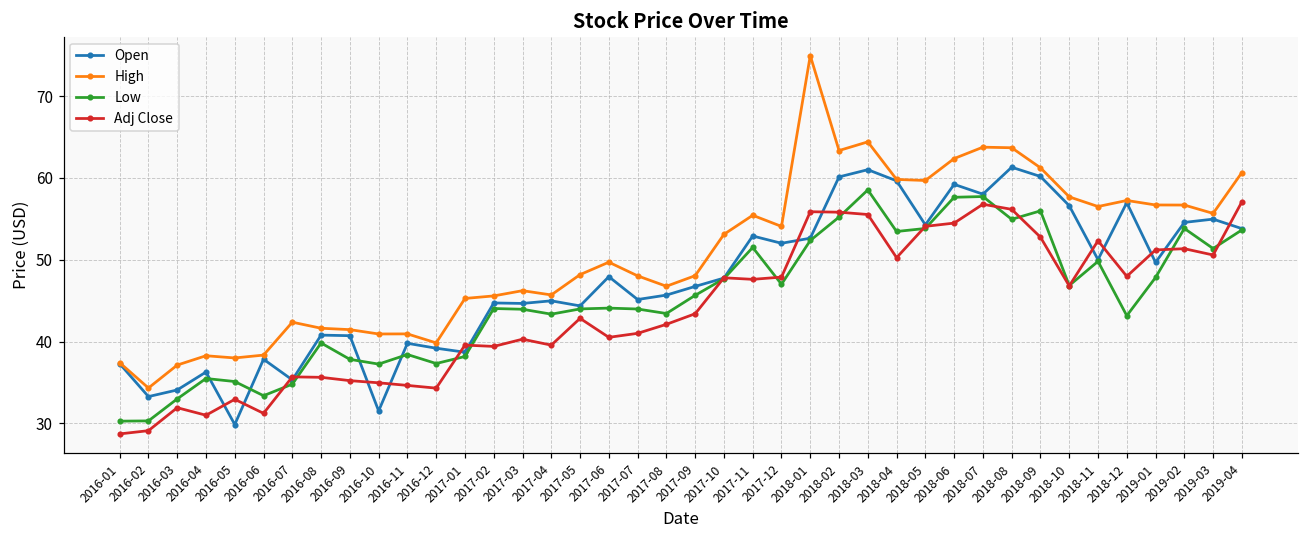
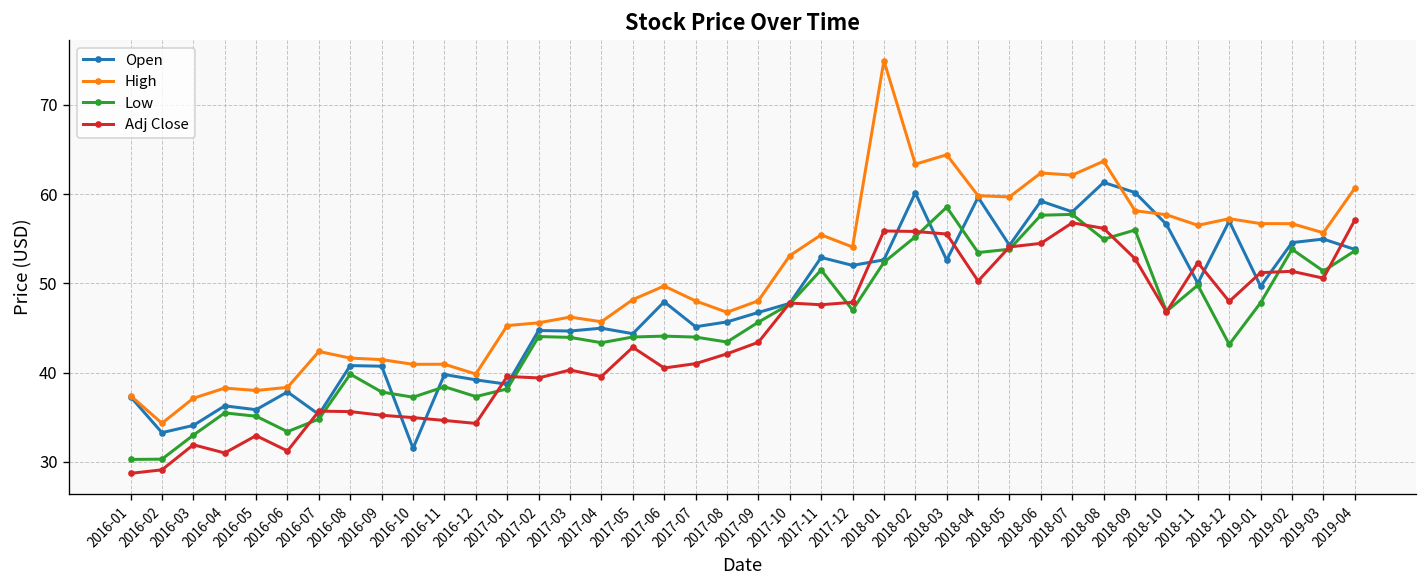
  {
    "Open": {
      "2016-02": 33,
      "2016-03": 34,
      "2016-04": 36,
-     "2016-05": 30,
+     "2016-05": 36,
      "2016-06": 38,
      "2016-07": 35,
      "2016-08": 41,
      "2016-09": 41,
      "2016-10": 32,
      "2016-11": 40,
      "2016-12": 39,
      "2017-01": 39,
      "2017-02": 45,
      "2017-03": 45,
      "2017-04": 45,
      "2017-05": 44,
      "2017-06": 48,
      "2017-07": 45,
      "2017-08": 46,
      "2017-09": 47,
      "2017-11": 53,
      "2017-12": 52,
      "2018-02": 60,
-     "2018-03": 61,
+     "2018-03": 53,
      "2018-06": 59,
      "2018-08": 61,
      "2018-09": 60,
      "2018-10": 57,
      "2019-01": 50,
      "2019-02": 55,
      "2019-03": 55
    },
    "High": {
      "2016-02": 34,
      "2016-03": 37,
      "2016-04": 38,
      "2016-05": 38,
      "2016-06": 38,
      "2016-07": 42,
      "2016-08": 42,
      "2016-09": 41,
      "2016-10": 41,
      "2016-11": 41,
      "2016-12": 40,
      "2017-01": 45,
      "2017-02": 46,
      "2017-03": 46,
      "2017-04": 46,
      "2017-05": 48,
      "2017-06": 50,
      "2017-07": 48,
      "2017-08": 47,
      "2017-09": 48,
      "2017-10": 53,
      "2017-11": 55,
      "2017-12": 54,
      "2018-01": 75,
      "2018-02": 63,
      "2018-03": 64,
      "2018-05": 60,
      "2018-06": 62,
-     "2018-07": 64,
+     "2018-07": 62,
      "2018-08": 64,
-     "2018-09": 61,
+     "2018-09": 58,
      "2018-10": 58,
      "2018-11": 57,
      "2019-01": 57,
      "2019-02": 57,
      "2019-03": 56,
      "2019-04": 61
    },
    "Low": {
      "2016-01": 30,
      "2016-02": 30,
      "2016-03": 33,
      "2016-04": 35,
      "2016-05": 35,
      "2016-06": 33,
      "2016-07": 35,
      "2016-08": 40,
      "2016-09": 38,
      "2016-10": 37,
      "2016-11": 38,
      "2016-12": 37,
      "2017-01": 38,
      "2017-02": 44,
      "2017-03": 44,
      "2017-04": 43,
      "2017-05": 44,
      "2017-06": 44,
      "2017-07": 44,
      "2017-08": 43,
      "2017-09": 46,
      "2017-11": 52,
      "2017-12": 47,
      "2018-02": 55,
      "2018-03": 59,
      "2018-04": 53,
      "2018-06": 58,
      "2018-08": 55,
      "2018-09": 56,
      "2018-12": 43,
      "2019-01": 48,
      "2019-02": 54,
      "2019-03": 51
    },
    "Adj Close": {
      "2016-01": 29,
      "2016-02": 29,
      "2016-03": 32,
      "2016-04": 31,
      "2016-05": 33,
      "2016-06": 31,
      "2016-07": 36,
      "2016-08": 36,
      "2016-09": 35,
      "2016-10": 35,
      "2016-11": 35,
      "2016-12": 34,
      "2017-01": 40,
      "2017-02": 39,
      "2017-03": 40,
      "2017-04": 40,
      "2017-05": 43,
      "2017-06": 41,
      "2017-07": 41,
      "2017-08": 42,
      "2017-09": 43,
      "2017-11": 48,
      "2017-12": 48,
      "2018-01": 56,
      "2018-02": 56,
      "2018-03": 56,
      "2018-04": 50,
      "2018-06": 54,
      "2018-07": 57,
      "2018-08": 56,
      "2018-09": 53,
      "2018-11": 52,
      "2018-12": 48,
      "2019-01": 51,
      "2019-02": 51,
      "2019-03": 51,
      "2019-04": 57
    }
  }
